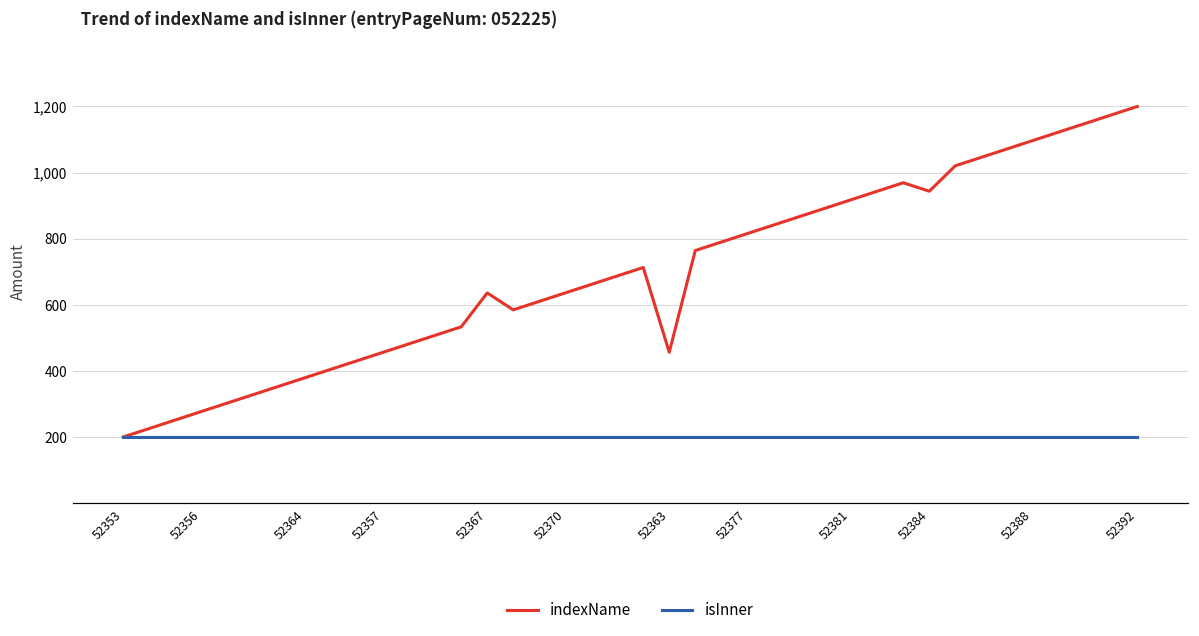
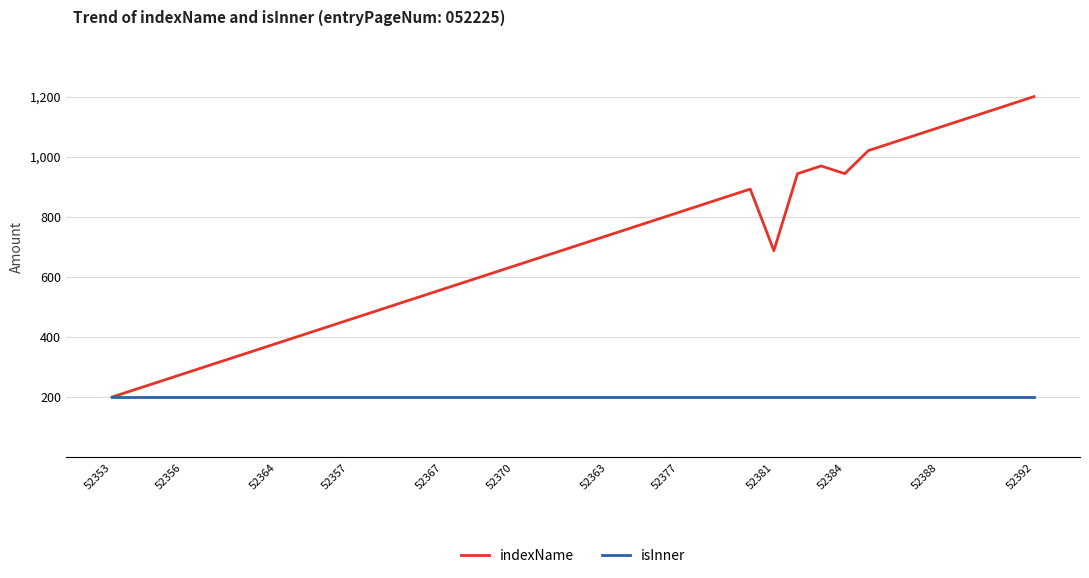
  {
    "indexName": {
      "52356": "280",
      "52364": "380",
      "52357": "460",
-     "52367": "640",
+     "52367": "560",
      "52370": "640",
-     "52363": "460",
+     "52363": "740",
      "52377": "820",
-     "52381": "920",
+     "52381": "690",
      "52384": "940",
      "52388": "1,100",
      "52392": "1,200"
    },
    "isInner": {
      "52356": "200",
      "52364": "200",
      "52357": "200",
      "52367": "200",
      "52370": "200",
      "52363": "200",
      "52377": "200",
      "52381": "200",
      "52384": "200",
      "52388": "200",
      "52392": "200"
    }
  }
